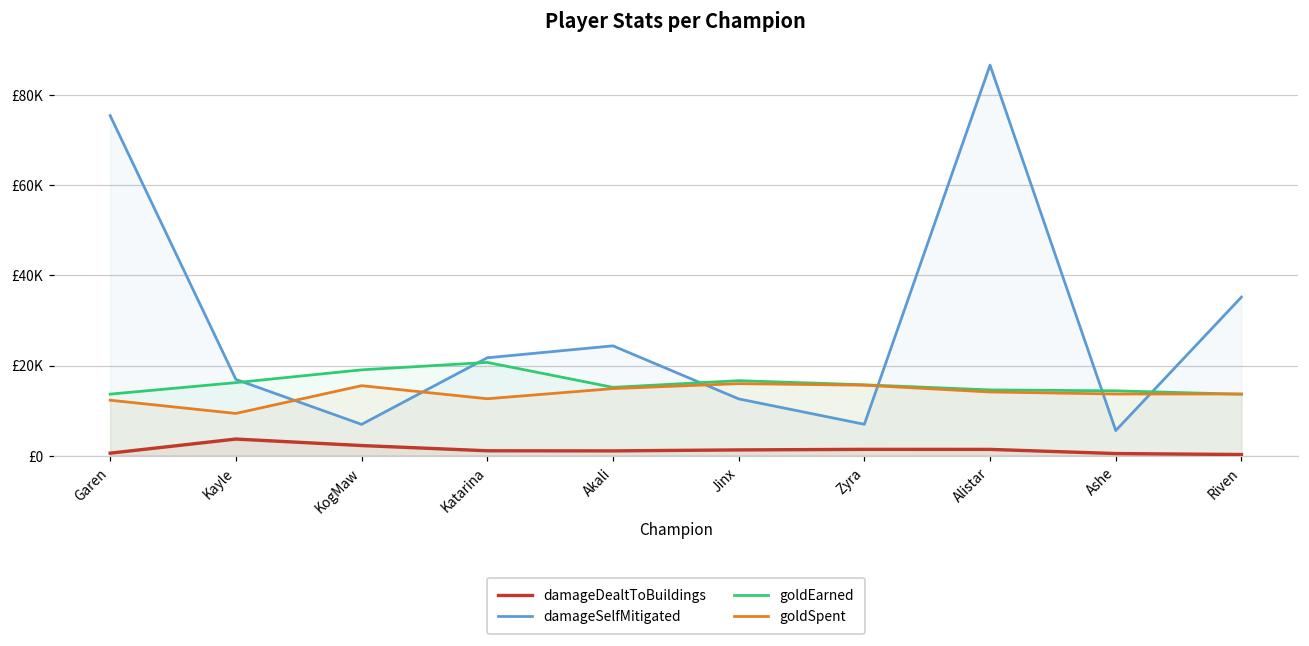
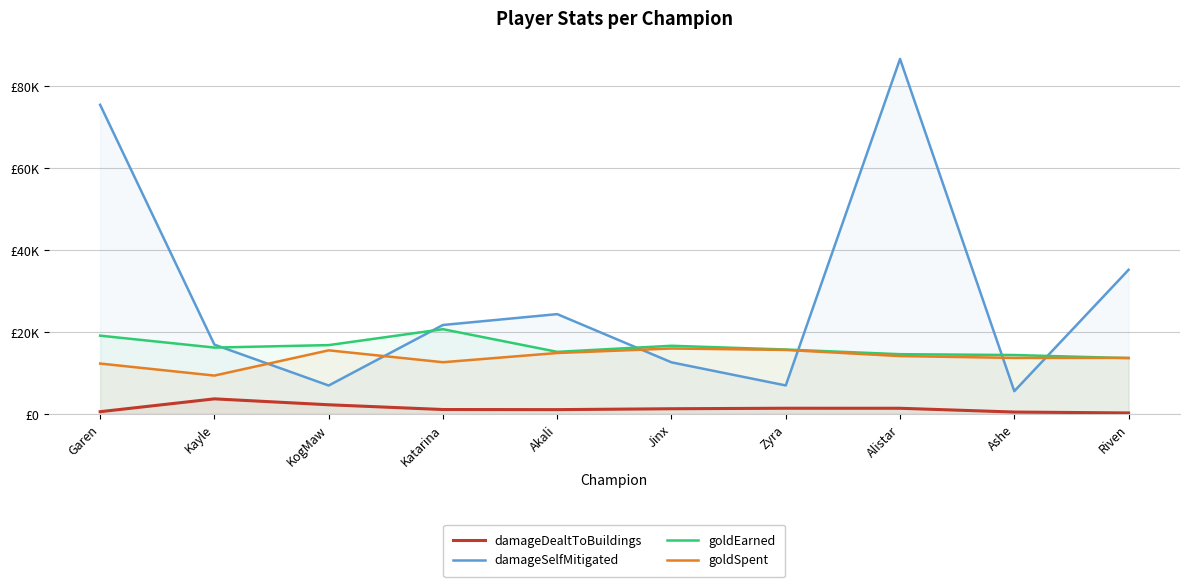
  {
    "damageDealtToBuildings": {
      "Garen": "£1000",
      "Kayle": "£4000",
      "KogMaw": "£2000",
      "Katarina": "£1000",
      "Akali": "£1000",
      "Jinx": "£1000",
      "Zyra": "£1000",
      "Alistar": "£1000",
      "Ashe": "£0",
      "Riven": "£0"
    },
    "damageSelfMitigated": {
      "Garen": "£75000",
      "Kayle": "£17000",
      "KogMaw": "£7000",
      "Katarina": "£22000",
      "Akali": "£24000",
      "Jinx": "£13000",
      "Zyra": "£7000",
      "Alistar": "£87000",
      "Ashe": "£6000",
      "Riven": "£35000"
    },
    "goldEarned": {
-     "Garen": "£14000",
+     "Garen": "£19000",
      "Kayle": "£16000",
-     "KogMaw": "£19000",
+     "KogMaw": "£17000",
      "Katarina": "£21000",
      "Jinx": "£17000",
      "Ashe": "£14000"
    },
    "goldSpent": {
      "Garen": "£12000",
      "Kayle": "£9000",
      "KogMaw": "£16000",
      "Katarina": "£13000",
      "Jinx": "£16000",
      "Ashe": "£14000"
    }
  }
